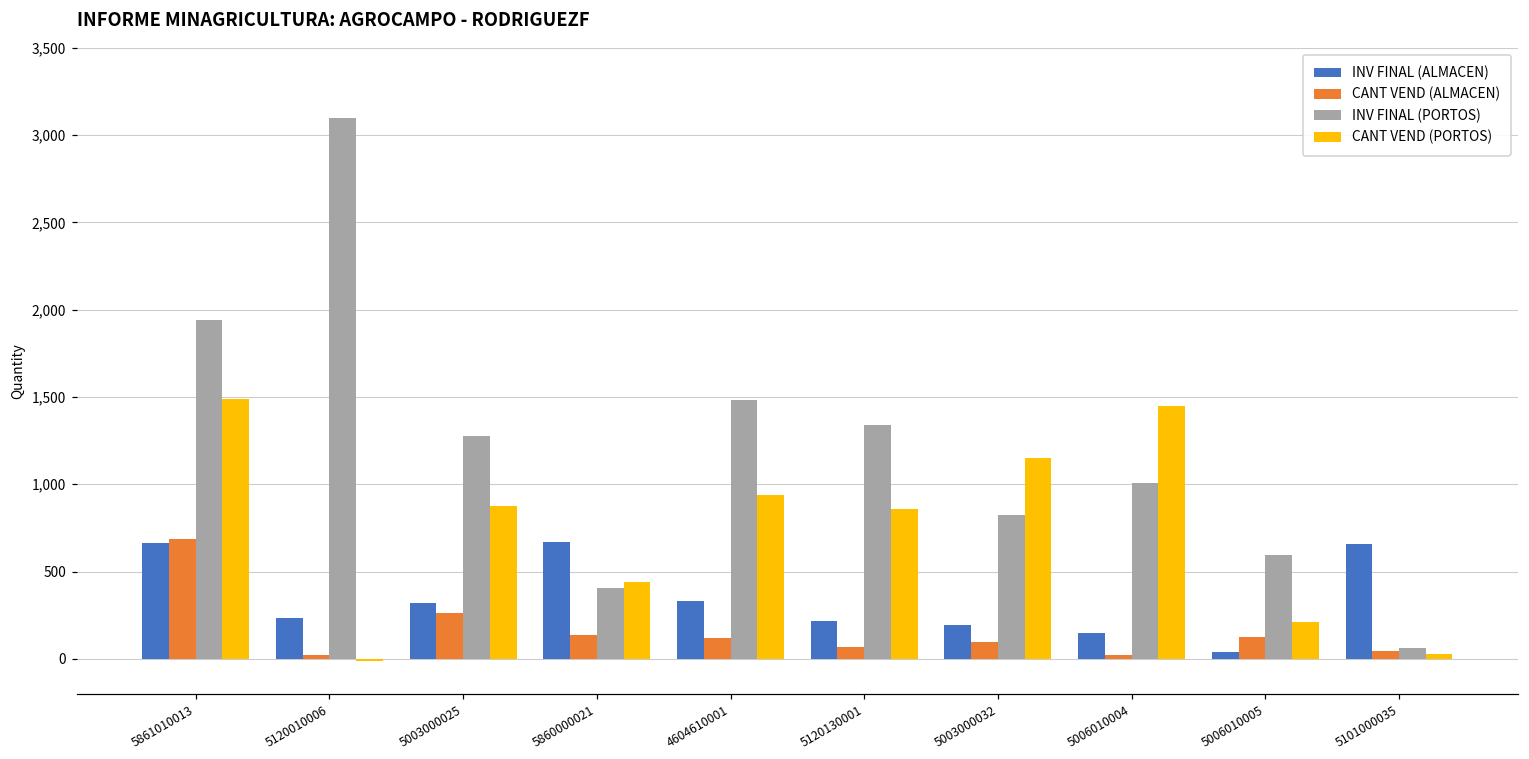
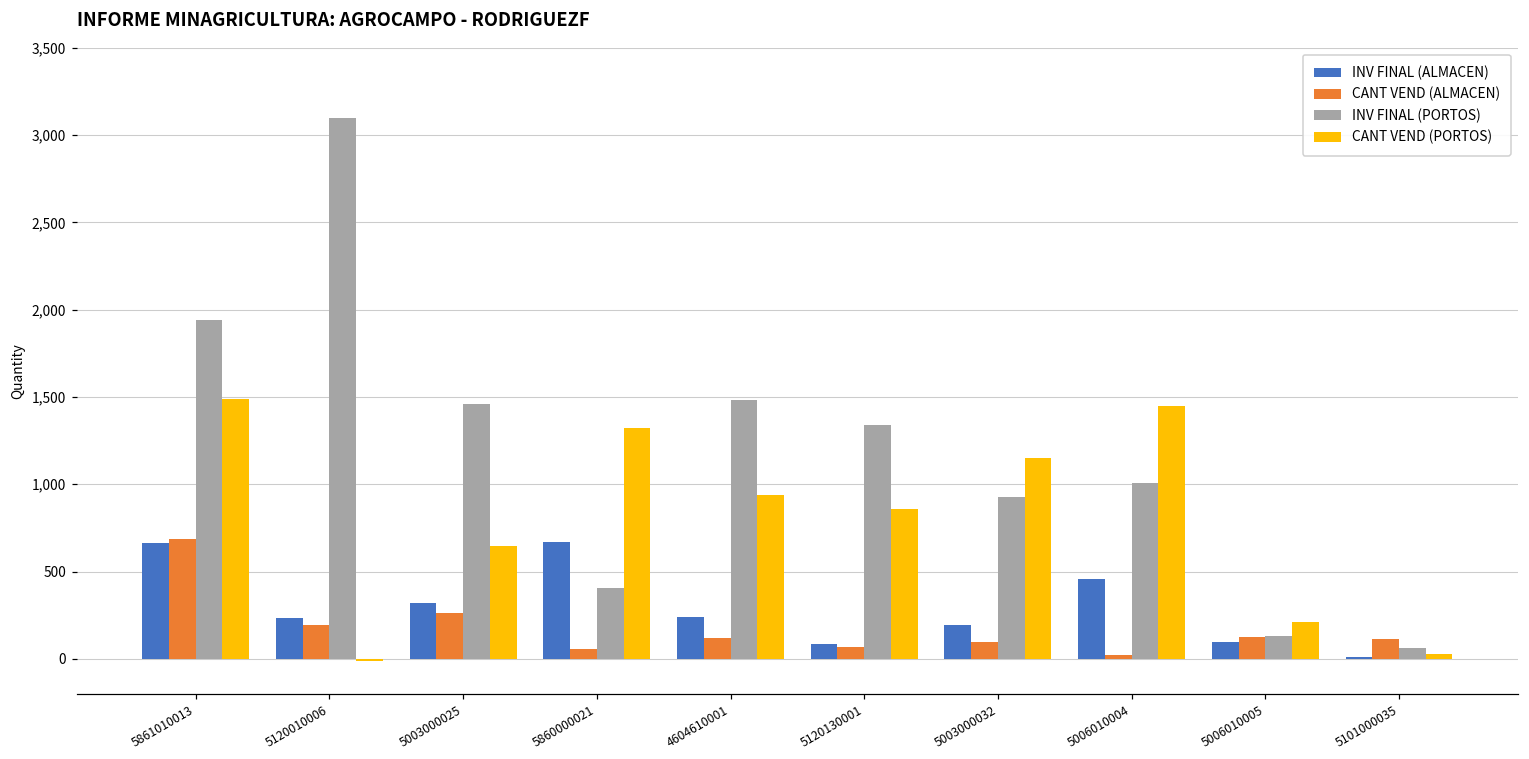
  {
    "INV FINAL (ALMACEN)": {
      "5861010013": "660",
      "5120010006": "230",
      "5003000025": "320",
      "5860000021": "670",
-     "4604610001": "330",
-     "5120130001": "220",
+     "4604610001": "240",
+     "5120130001": "80",
      "5003000032": "190",
-     "5006010004": "150",
-     "5006010005": "40",
-     "5101000035": "660"
+     "5006010004": "460",
+     "5006010005": "100",
+     "5101000035": "10"
    },
    "CANT VEND (ALMACEN)": {
      "5861010013": "680",
-     "5120010006": "20",
+     "5120010006": "200",
      "5003000025": "270",
-     "5860000021": "140",
+     "5860000021": "60",
      "4604610001": "120",
      "5120130001": "70",
      "5003000032": "90",
      "5006010004": "20",
      "5006010005": "130",
-     "5101000035": "50"
+     "5101000035": "120"
    },
    "INV FINAL (PORTOS)": {
      "5861010013": "1,940",
      "5120010006": "3,100",
-     "5003000025": "1,280",
+     "5003000025": "1,460",
      "5860000021": "400",
      "4604610001": "1,480",
      "5120130001": "1,340",
-     "5003000032": "820",
+     "5003000032": "930",
      "5006010004": "1,010",
-     "5006010005": "600",
+     "5006010005": "130",
      "5101000035": "70"
    },
    "CANT VEND (PORTOS)": {
      "5861010013": "1,490",
-     "5003000025": "880",
-     "5860000021": "440",
+     "5003000025": "650",
+     "5860000021": "1,320",
      "4604610001": "940",
      "5120130001": "860",
      "5003000032": "1,150",
      "5006010004": "1,450",
      "5006010005": "210",
      "5101000035": "30"
    }
  }
